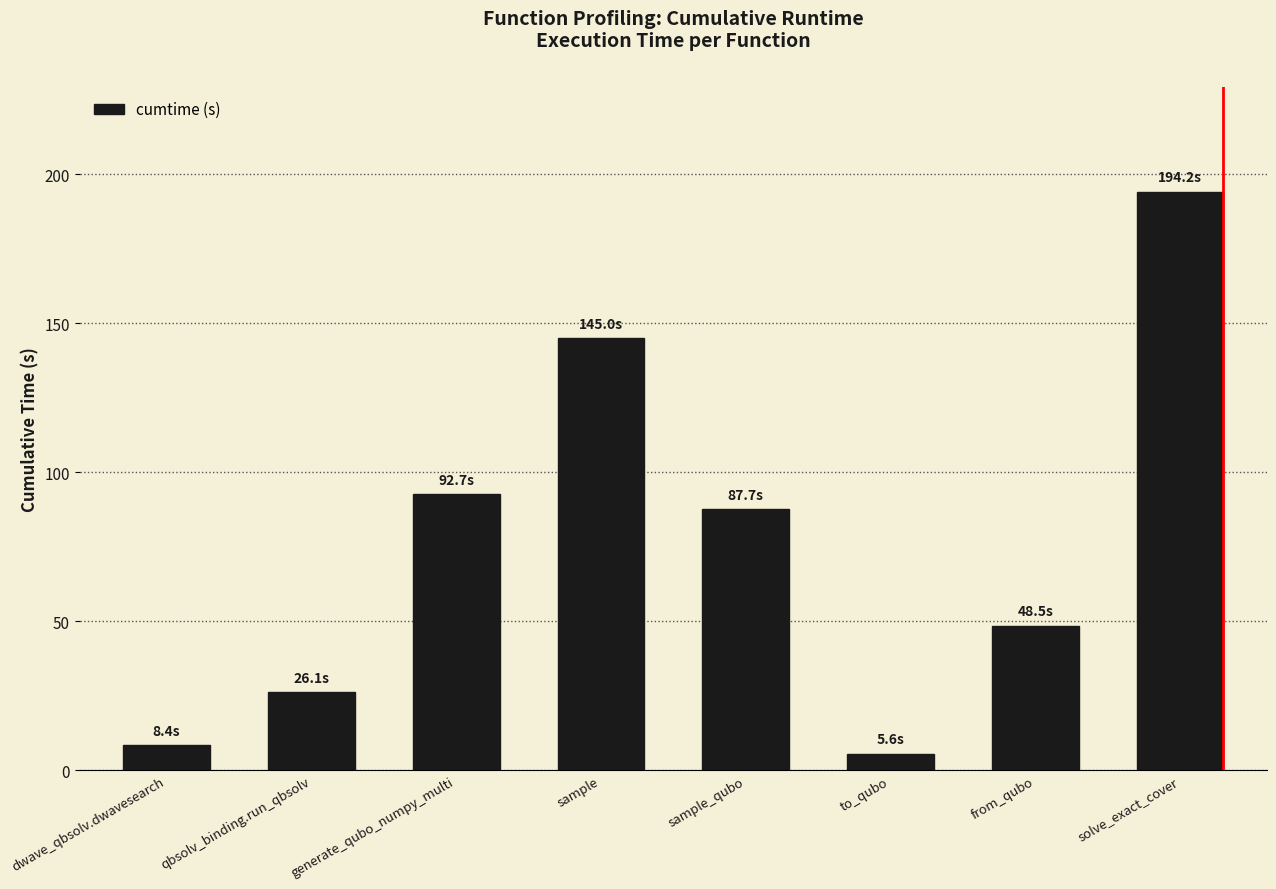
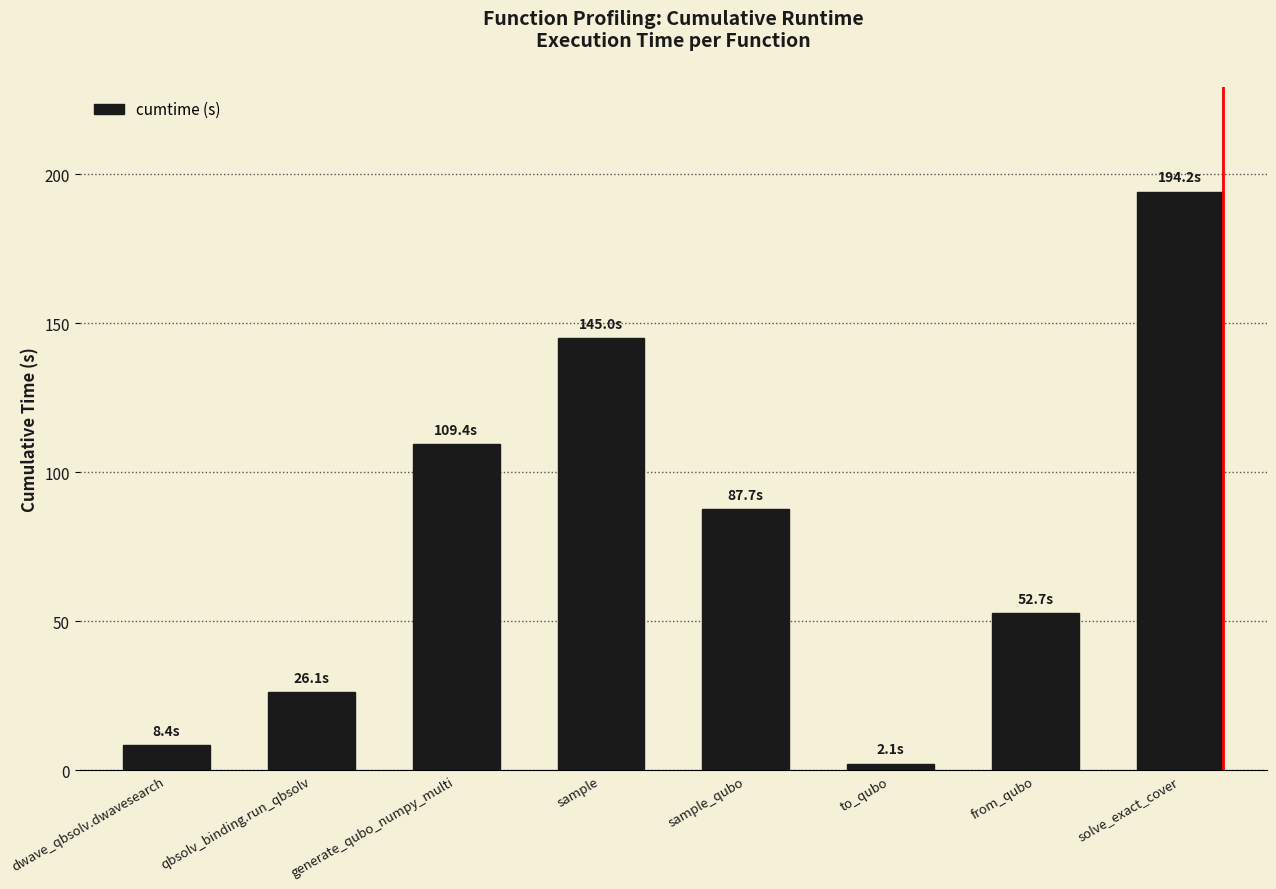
  {
    "dwave_qbsolv.dwavesearch": "8.4s",
    "qbsolv_binding.run_qbsolv": "26.1s",
-   "generate_qubo_numpy_multi": "92.7s",
+   "generate_qubo_numpy_multi": "109.4s",
    "sample": "145.0s",
    "sample_qubo": "87.7s",
-   "to_qubo": "5.6s",
-   "from_qubo": "48.5s",
+   "to_qubo": "2.1s",
+   "from_qubo": "52.7s",
    "solve_exact_cover": "194.2s"
  }
